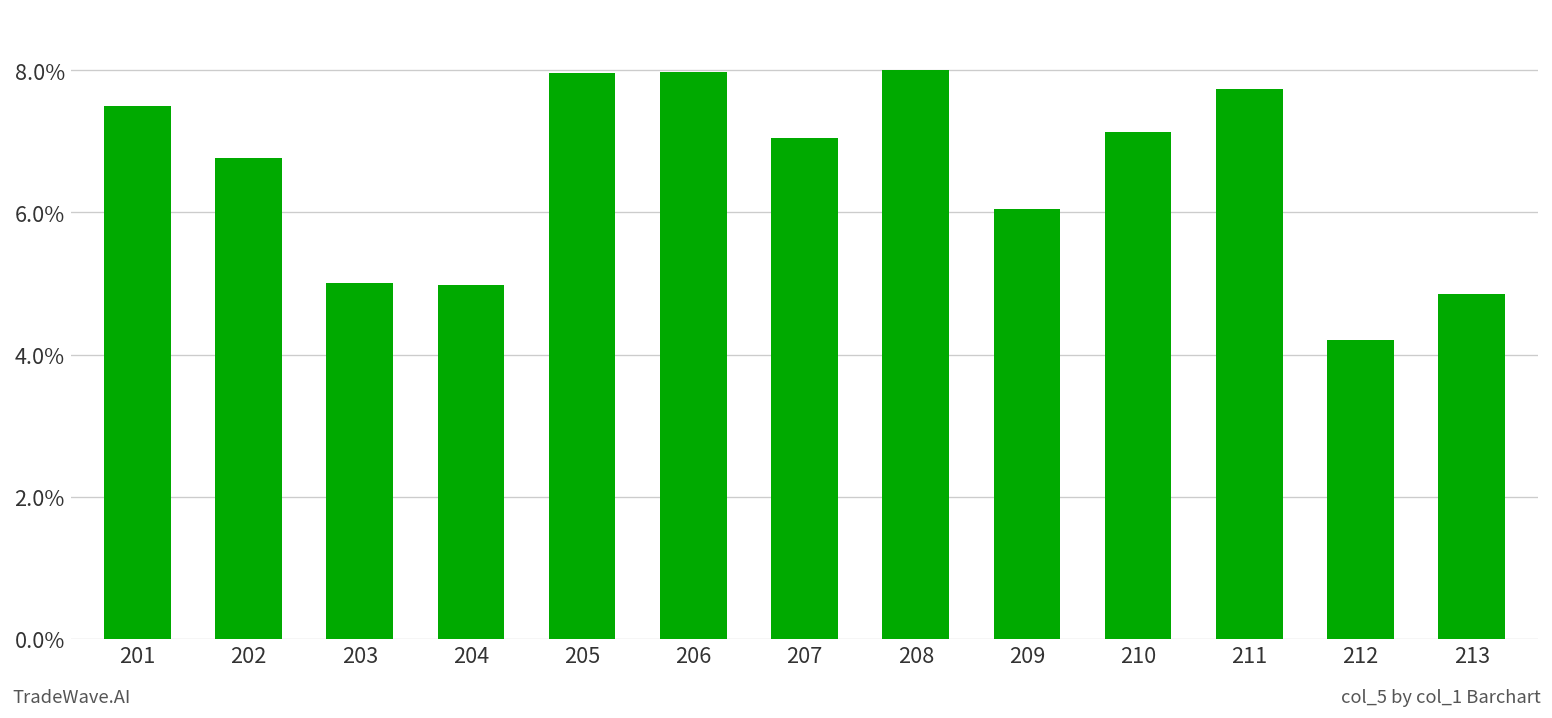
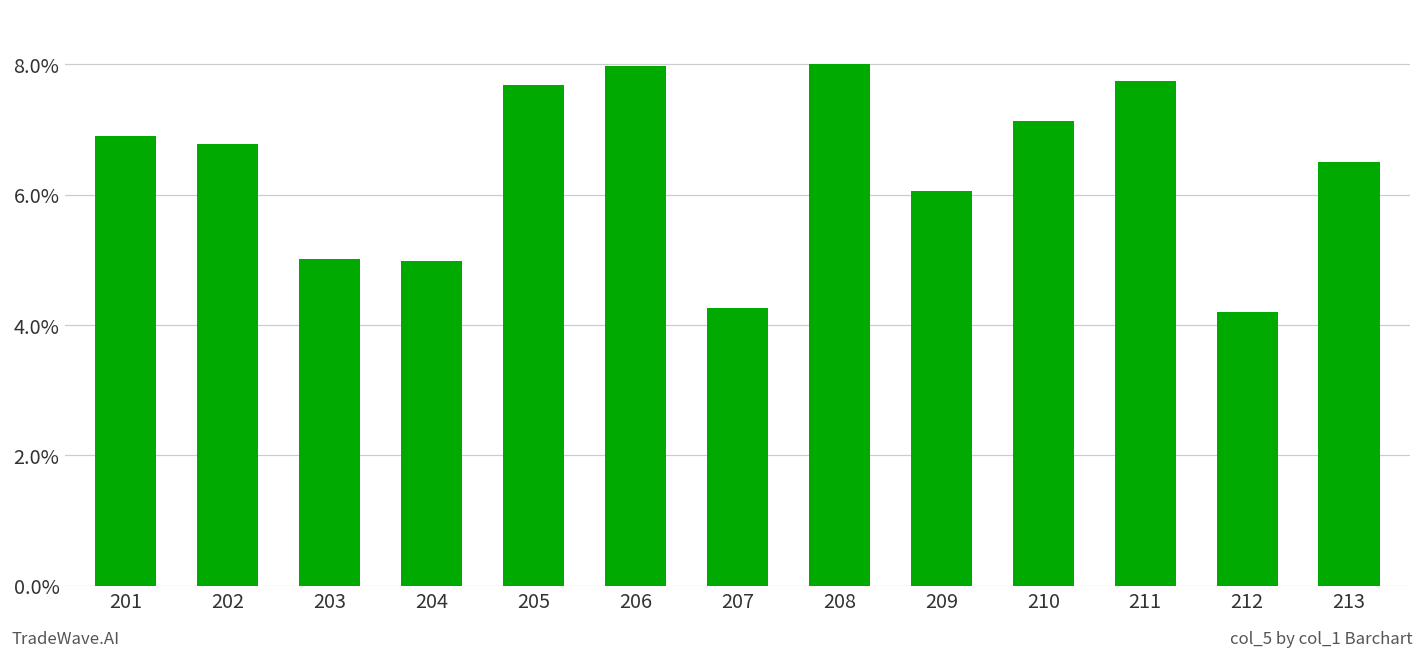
  {
-   "201": "7.5%",
+   "201": "6.9%",
    "202": "6.8%",
    "203": "5.0%",
    "204": "5.0%",
-   "205": "8.0%",
+   "205": "7.7%",
    "206": "8.0%",
-   "207": "7.0%",
+   "207": "4.3%",
    "208": "8.0%",
    "209": "6.1%",
    "210": "7.1%",
    "211": "7.7%",
    "212": "4.2%",
-   "213": "4.8%"
+   "213": "6.5%"
  }
